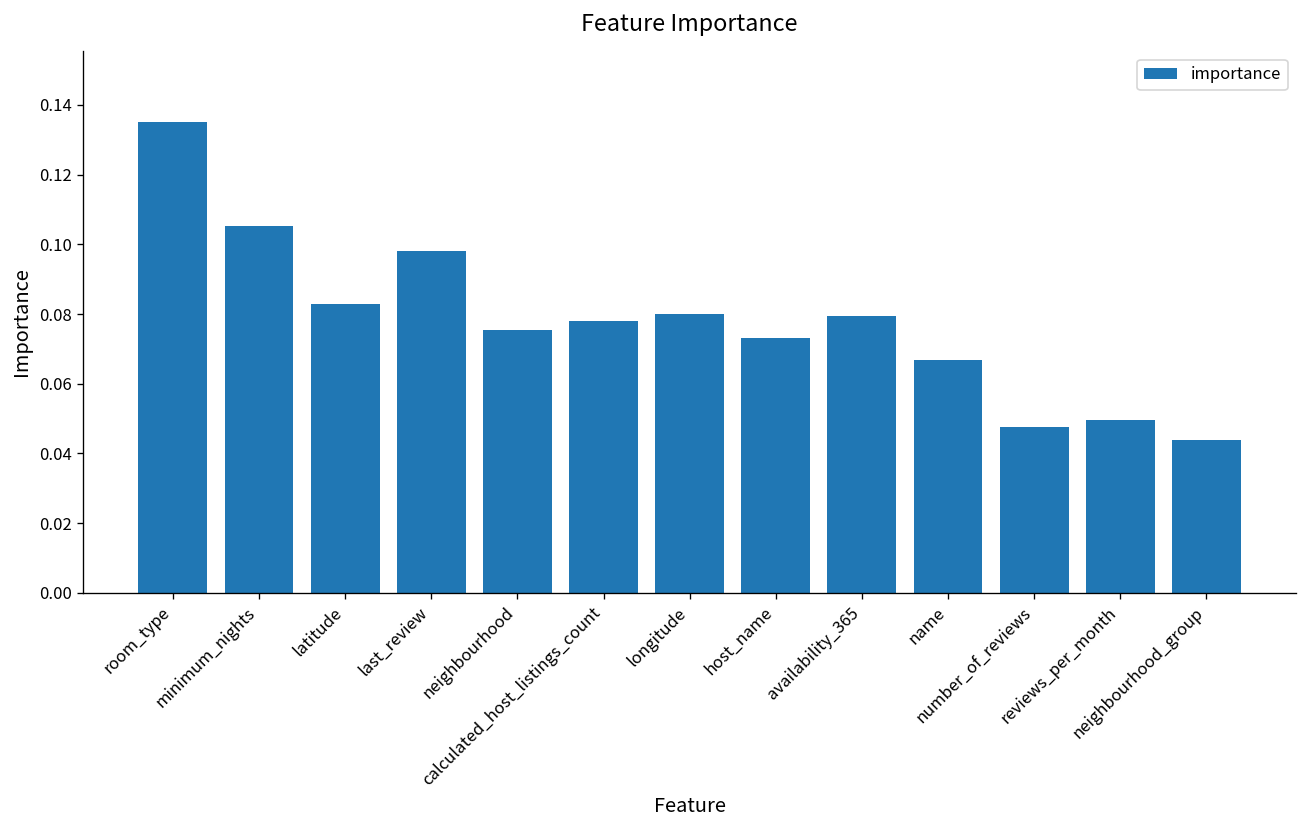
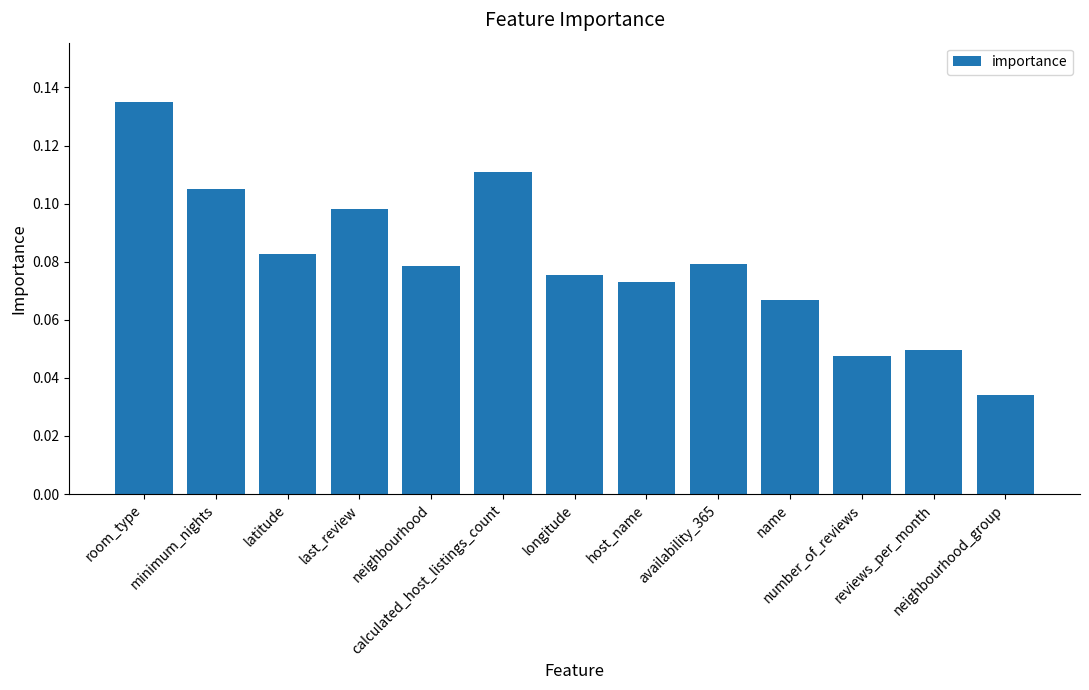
  {
    "room_type": 0.135,
    "minimum_nights": 0.105,
    "latitude": 0.083,
    "last_review": 0.098,
-   "neighbourhood": 0.076,
-   "calculated_host_listings_count": 0.078,
-   "longitude": 0.080,
+   "neighbourhood": 0.079,
+   "calculated_host_listings_count": 0.111,
+   "longitude": 0.076,
    "host_name": 0.073,
    "availability_365": 0.079,
    "name": 0.067,
    "number_of_reviews": 0.048,
    "reviews_per_month": 0.050,
-   "neighbourhood_group": 0.044
+   "neighbourhood_group": 0.034
  }
